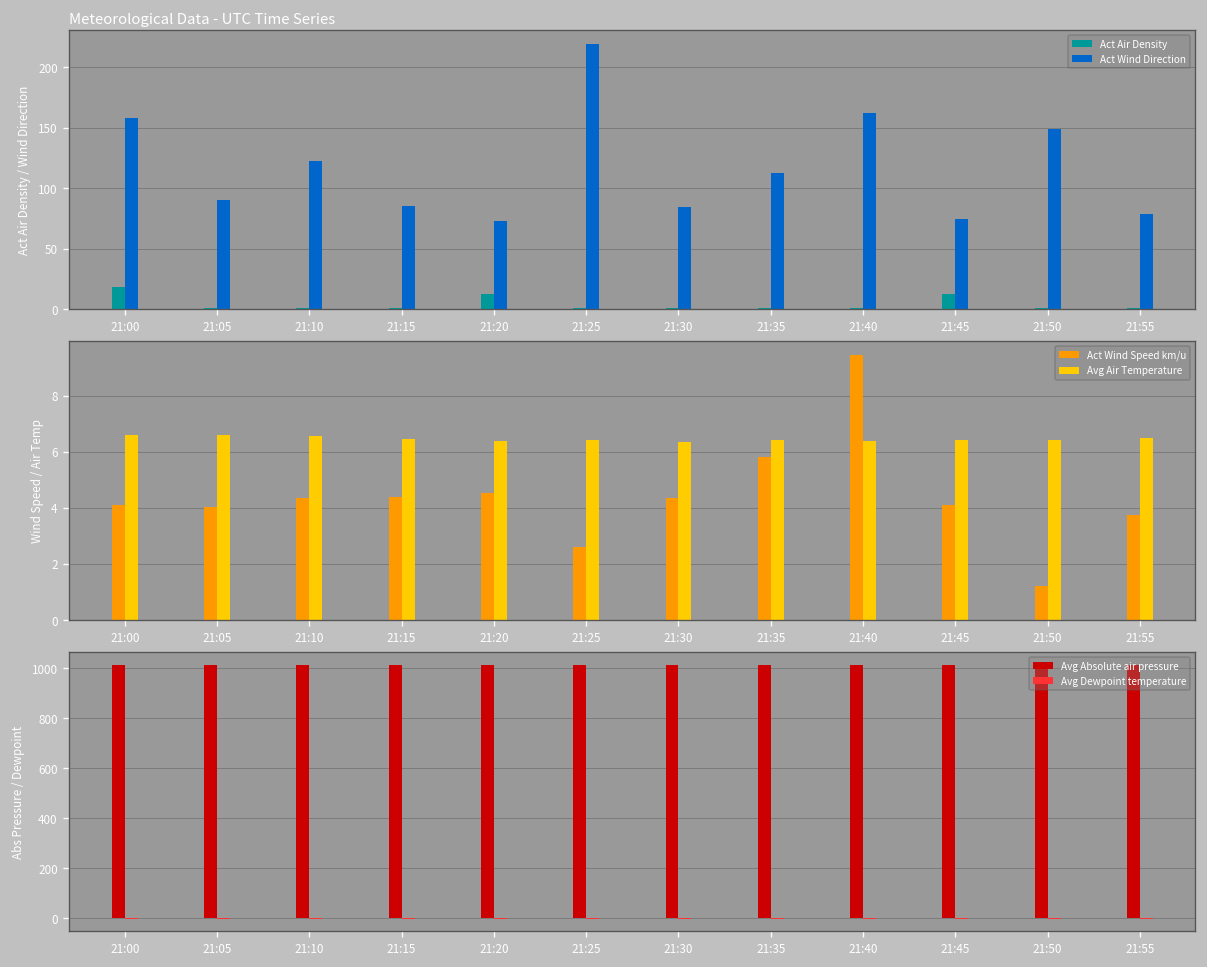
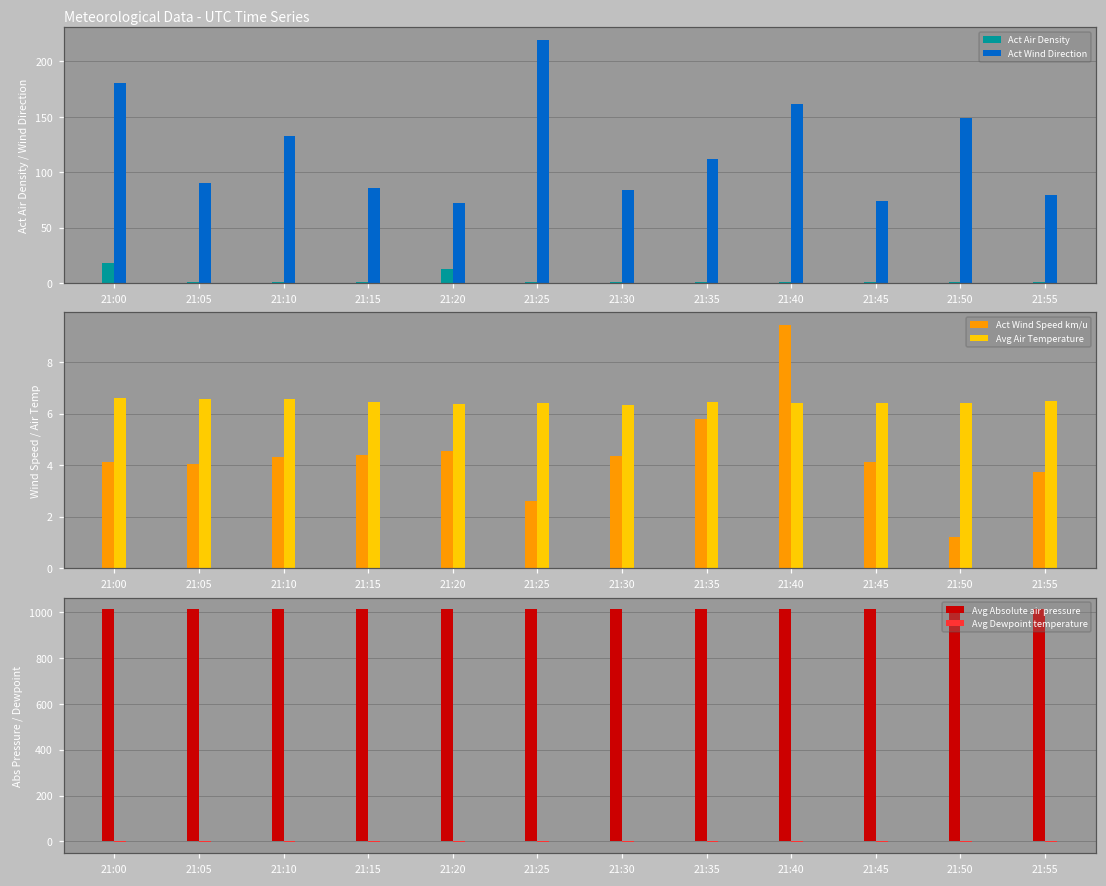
  {
    "Meteorological Data - UTC Time Series": {
      "Act Air Density": {
        "21:00": 18,
        "21:20": 13,
-       "21:45": 13
+       "21:45": 1
      },
      "Act Wind Direction": {
-       "21:00": 158,
+       "21:00": 180,
        "21:05": 91,
-       "21:10": 122,
+       "21:10": 133,
        "21:15": 86,
        "21:20": 73,
        "21:25": 220,
        "21:30": 84,
        "21:35": 112,
        "21:40": 162,
        "21:45": 74,
        "21:50": 149,
        "21:55": 79
      }
    }
  }
